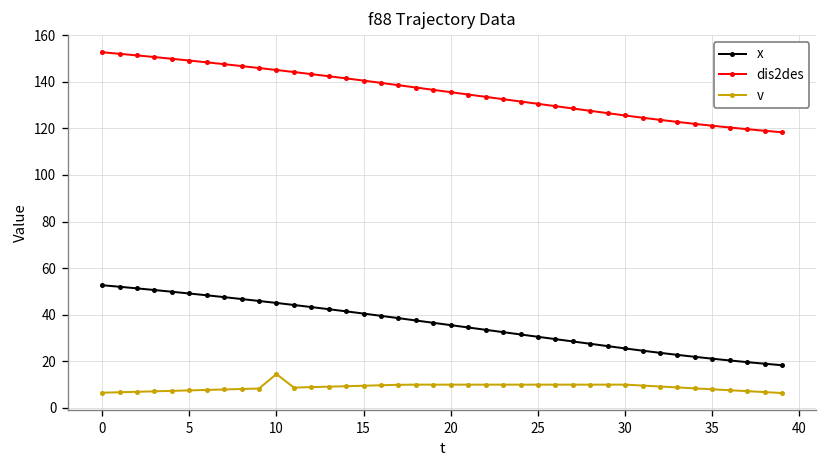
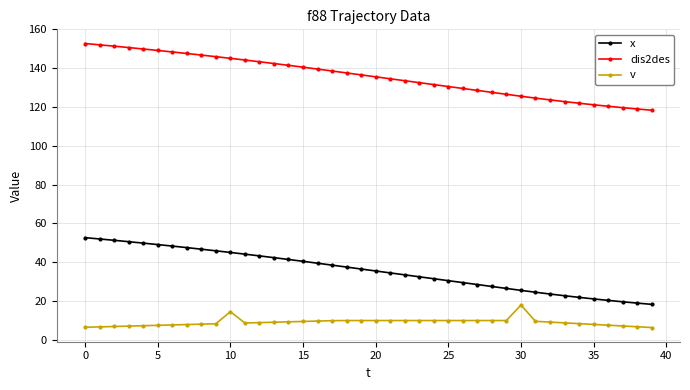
  {
    "x": {
      "0": 53,
      "5": 49,
      "10": 45,
      "15": 41,
      "20": 36,
      "25": 31,
      "30": 26,
      "35": 21
    },
    "dis2des": {
      "0": 153,
      "5": 149,
      "10": 145,
      "15": 141,
      "20": 136,
      "25": 131,
      "30": 126,
      "35": 121
    },
    "v": {
      "0": 7,
      "5": 8,
      "10": 15,
      "15": 10,
      "20": 10,
      "25": 10,
-     "30": 10,
+     "30": 18,
      "35": 8
    }
  }
